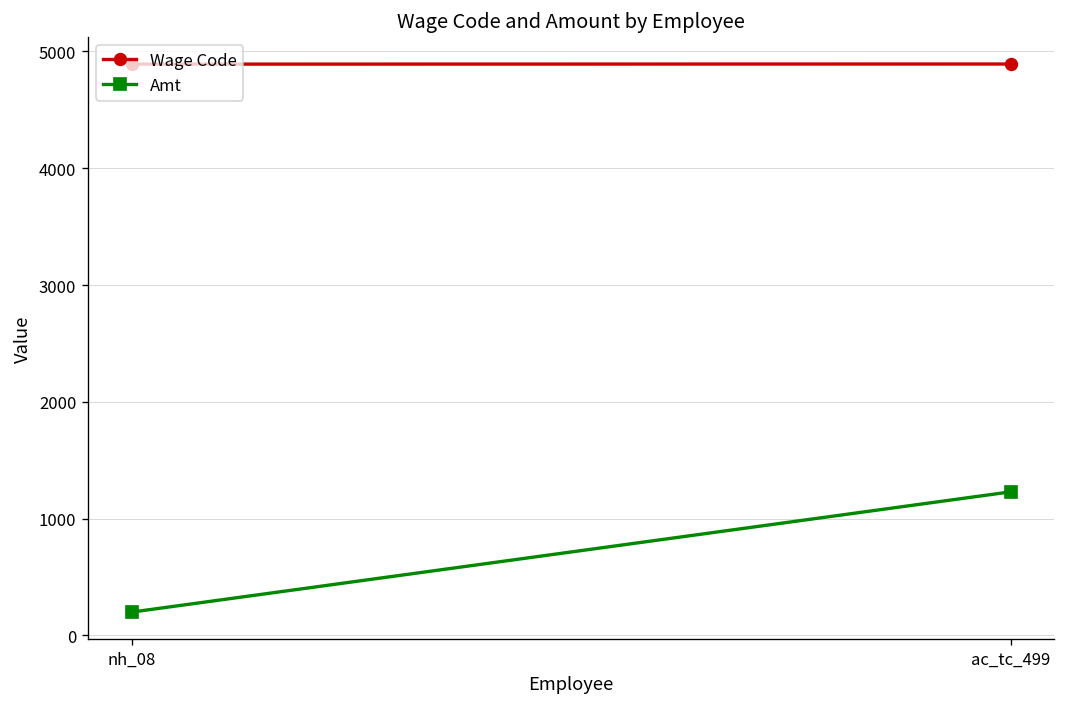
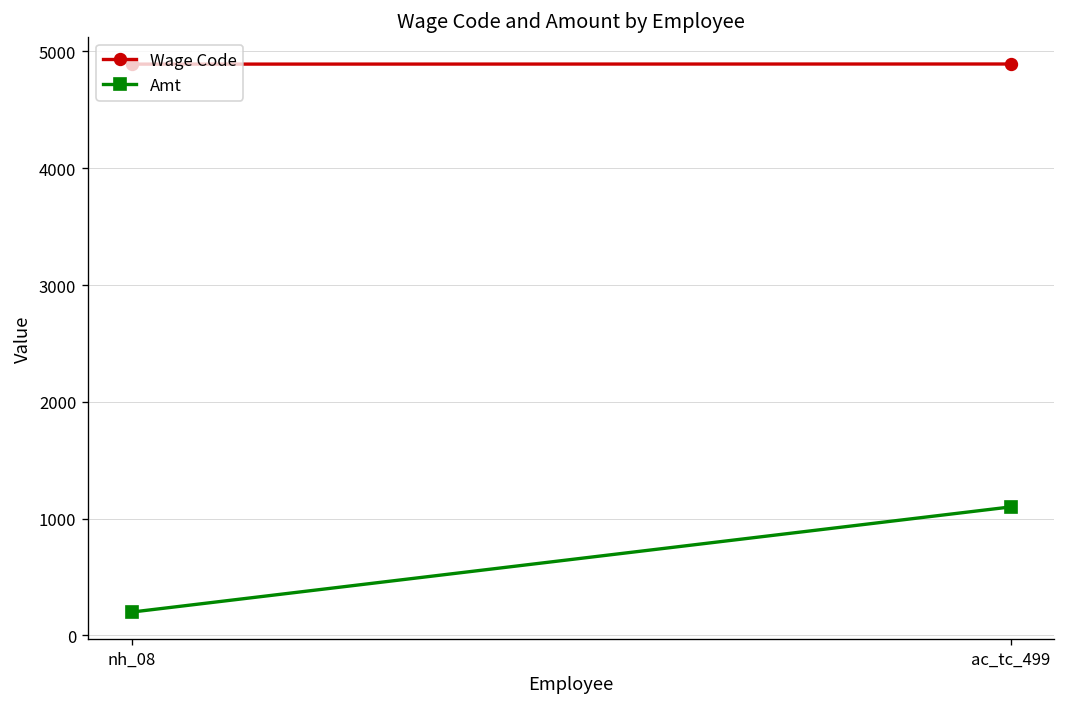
  {
    "Wage Code": {
      "ac_tc_499": 4900
    },
    "Amt": {
      "nh_08": 200,
-     "ac_tc_499": 1200
+     "ac_tc_499": 1100
    }
  }
